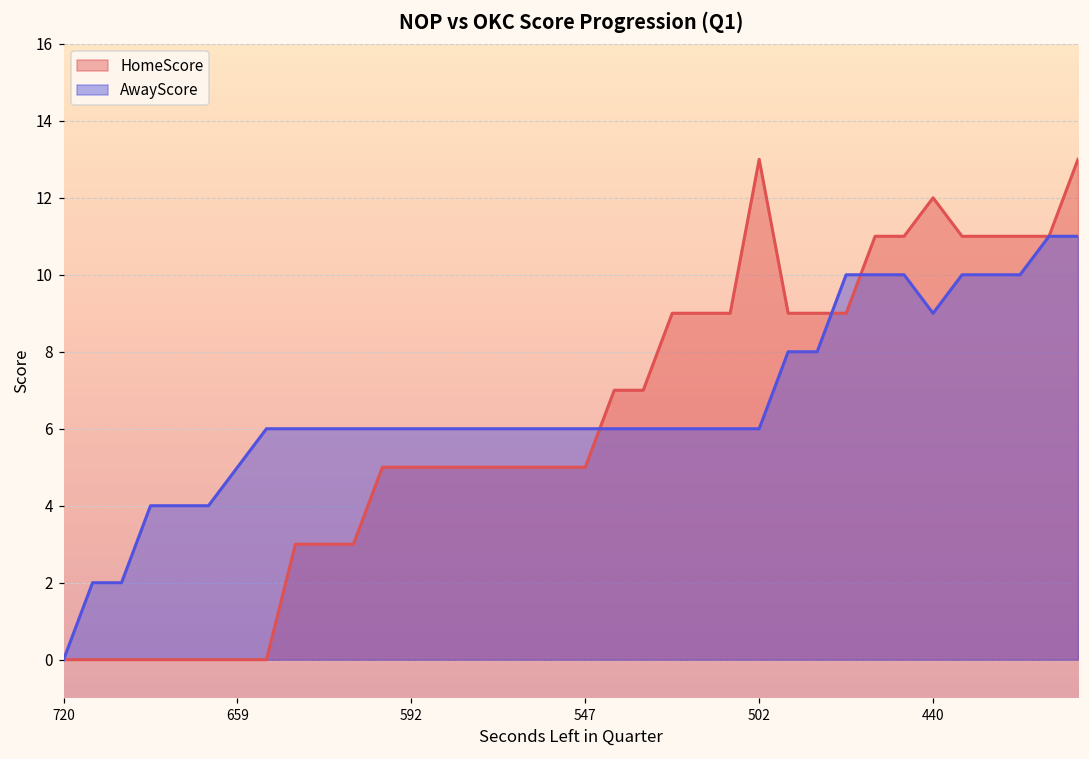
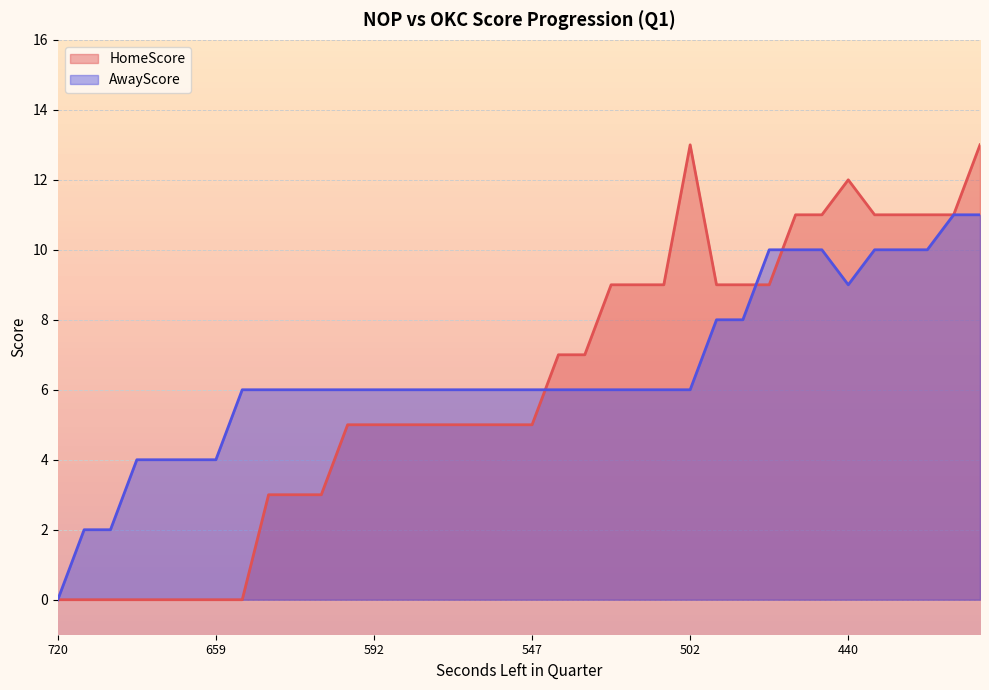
  {
    "HomeScore": {
      "659": 0,
      "592": 5,
      "502": 13,
      "440": 12
    },
    "AwayScore": {
-     "659": 5,
+     "659": 4,
      "592": 6,
      "502": 6,
      "440": 9
    }
  }
